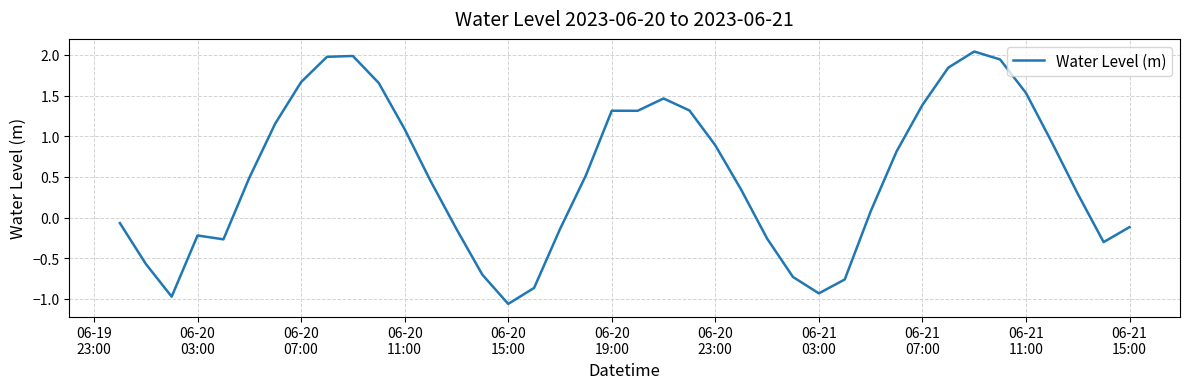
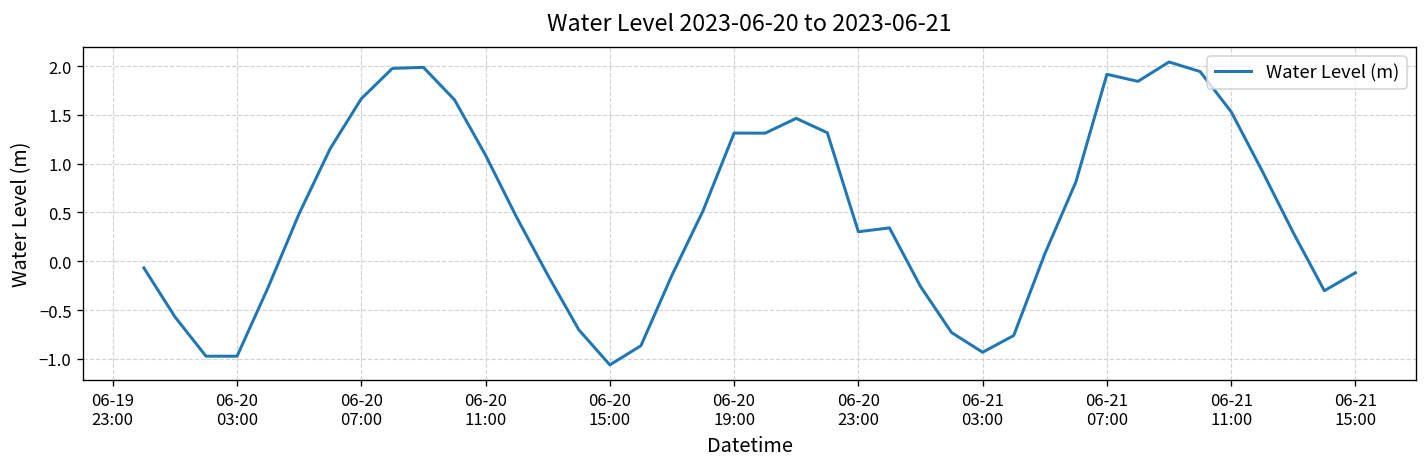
  {
-   "06-20 03:00": -0.2,
+   "06-20 03:00": -1.0,
    "06-20 07:00": 1.7,
    "06-20 11:00": 1.1,
    "06-20 15:00": -1.1,
    "06-20 19:00": 1.3,
-   "06-20 23:00": 0.9,
+   "06-20 23:00": 0.3,
    "06-21 03:00": -0.9,
-   "06-21 07:00": 1.4,
+   "06-21 07:00": 1.9,
    "06-21 11:00": 1.5,
    "06-21 15:00": -0.1
  }
